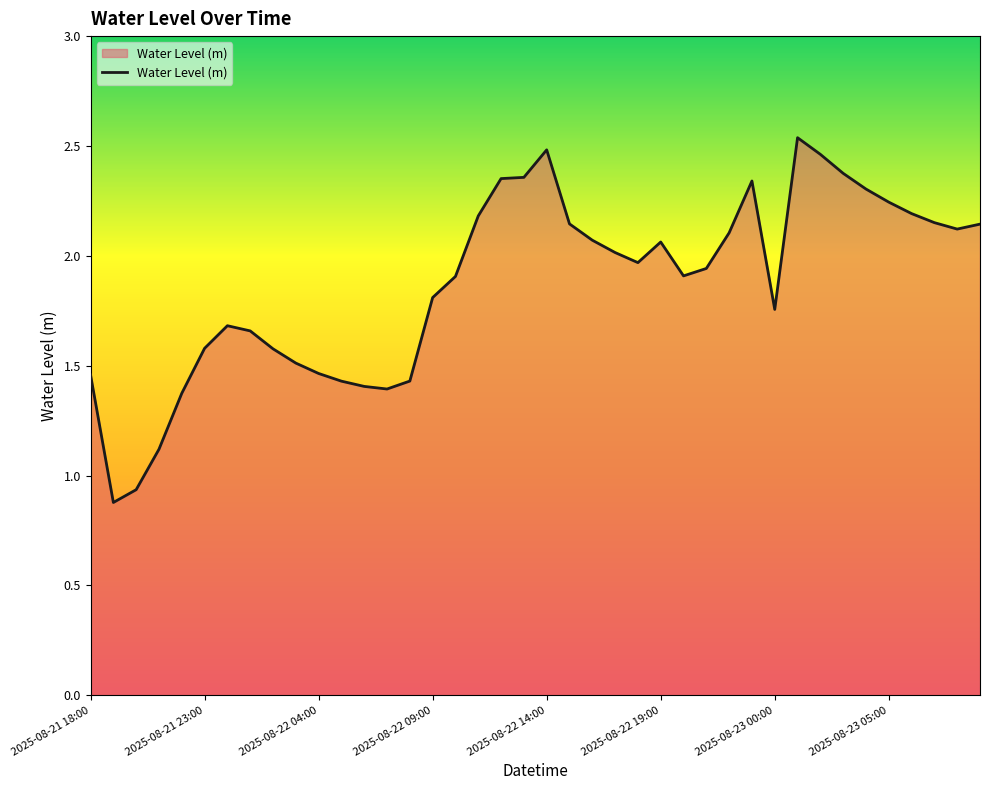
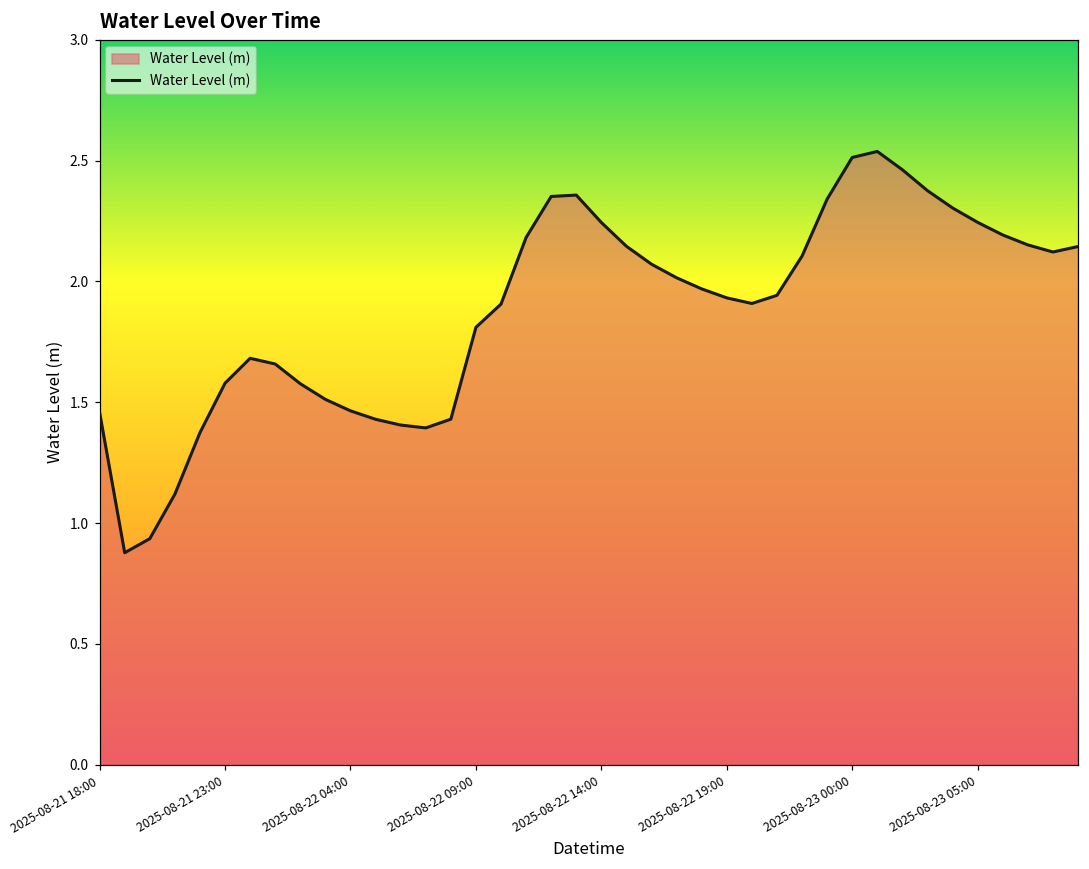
  {
    "2025-08-21 18:00": 1.46,
    "2025-08-21 23:00": 1.58,
    "2025-08-22 04:00": 1.46,
    "2025-08-22 09:00": 1.81,
-   "2025-08-22 14:00": 2.48,
-   "2025-08-22 19:00": 2.06,
-   "2025-08-23 00:00": 1.76,
+   "2025-08-22 14:00": 2.24,
+   "2025-08-22 19:00": 1.93,
+   "2025-08-23 00:00": 2.51,
    "2025-08-23 05:00": 2.24
  }
